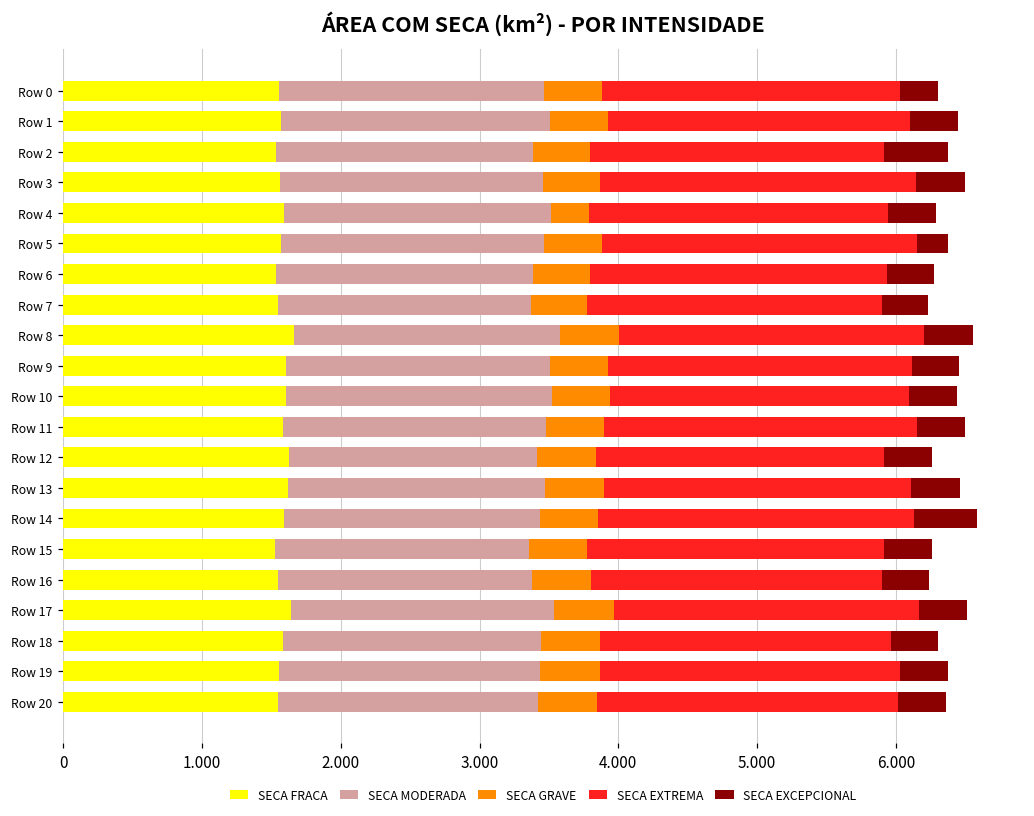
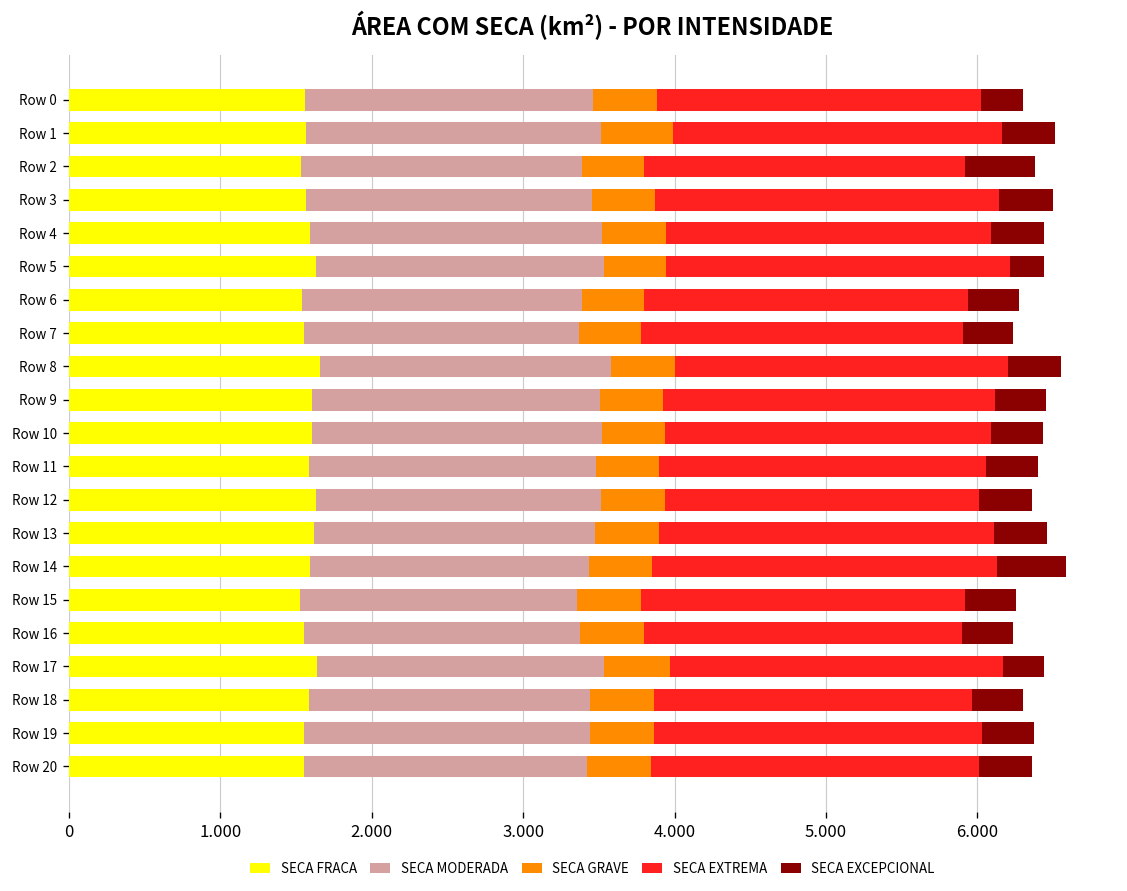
  {
    "SECA FRACA": {
      "Row 0": 1.56,
      "Row 1": 1.57,
      "Row 2": 1.53,
      "Row 3": 1.56,
      "Row 4": 1.59,
-     "Row 5": 1.57,
+     "Row 5": 1.63,
      "Row 6": 1.54,
      "Row 7": 1.55,
      "Row 8": 1.66,
      "Row 9": 1.61,
      "Row 10": 1.60,
      "Row 11": 1.59,
      "Row 12": 1.63,
      "Row 13": 1.62,
      "Row 14": 1.59,
      "Row 15": 1.53,
      "Row 16": 1.55,
      "Row 17": 1.64,
      "Row 18": 1.59,
      "Row 19": 1.56,
      "Row 20": 1.55
    },
    "SECA MODERADA": {
      "Row 0": 1.91,
      "Row 1": 1.94,
      "Row 2": 1.85,
      "Row 3": 1.89,
      "Row 4": 1.92,
      "Row 5": 1.90,
      "Row 6": 1.85,
      "Row 7": 1.82,
      "Row 8": 1.92,
      "Row 9": 1.90,
      "Row 10": 1.92,
      "Row 11": 1.90,
-     "Row 12": 1.79,
+     "Row 12": 1.89,
      "Row 13": 1.86,
      "Row 14": 1.84,
      "Row 15": 1.83,
      "Row 16": 1.83,
      "Row 17": 1.90,
      "Row 18": 1.85,
      "Row 19": 1.88,
      "Row 20": 1.87
    },
    "SECA GRAVE": {
      "Row 0": 0.42,
-     "Row 1": 0.42,
+     "Row 1": 0.48,
      "Row 2": 0.41,
      "Row 3": 0.41,
-     "Row 4": 0.27,
+     "Row 4": 0.42,
      "Row 5": 0.41,
      "Row 6": 0.41,
      "Row 7": 0.41,
      "Row 8": 0.43,
      "Row 9": 0.42,
      "Row 10": 0.41,
      "Row 11": 0.42,
      "Row 12": 0.42,
      "Row 13": 0.42,
      "Row 14": 0.42,
      "Row 15": 0.42,
      "Row 16": 0.42,
      "Row 17": 0.43,
      "Row 18": 0.42,
      "Row 19": 0.43,
      "Row 20": 0.43
    },
    "SECA EXTREMA": {
      "Row 0": 2.14,
      "Row 1": 2.17,
      "Row 2": 2.12,
      "Row 3": 2.27,
      "Row 4": 2.15,
      "Row 5": 2.27,
      "Row 6": 2.14,
      "Row 7": 2.13,
      "Row 8": 2.20,
      "Row 9": 2.19,
      "Row 10": 2.15,
-     "Row 11": 2.25,
+     "Row 11": 2.16,
      "Row 12": 2.07,
      "Row 13": 2.21,
      "Row 14": 2.28,
      "Row 15": 2.14,
      "Row 16": 2.10,
      "Row 17": 2.20,
      "Row 18": 2.10,
      "Row 19": 2.17,
      "Row 20": 2.17
    },
    "SECA EXCEPCIONAL": {
      "Row 0": 0.28,
      "Row 1": 0.34,
      "Row 2": 0.46,
      "Row 3": 0.35,
      "Row 4": 0.35,
      "Row 5": 0.23,
      "Row 6": 0.34,
      "Row 7": 0.33,
      "Row 8": 0.35,
      "Row 9": 0.34,
      "Row 10": 0.34,
      "Row 11": 0.35,
      "Row 12": 0.35,
      "Row 13": 0.35,
      "Row 14": 0.45,
      "Row 15": 0.34,
      "Row 16": 0.34,
-     "Row 17": 0.35,
+     "Row 17": 0.27,
      "Row 18": 0.34,
      "Row 19": 0.35,
      "Row 20": 0.35
    }
  }
